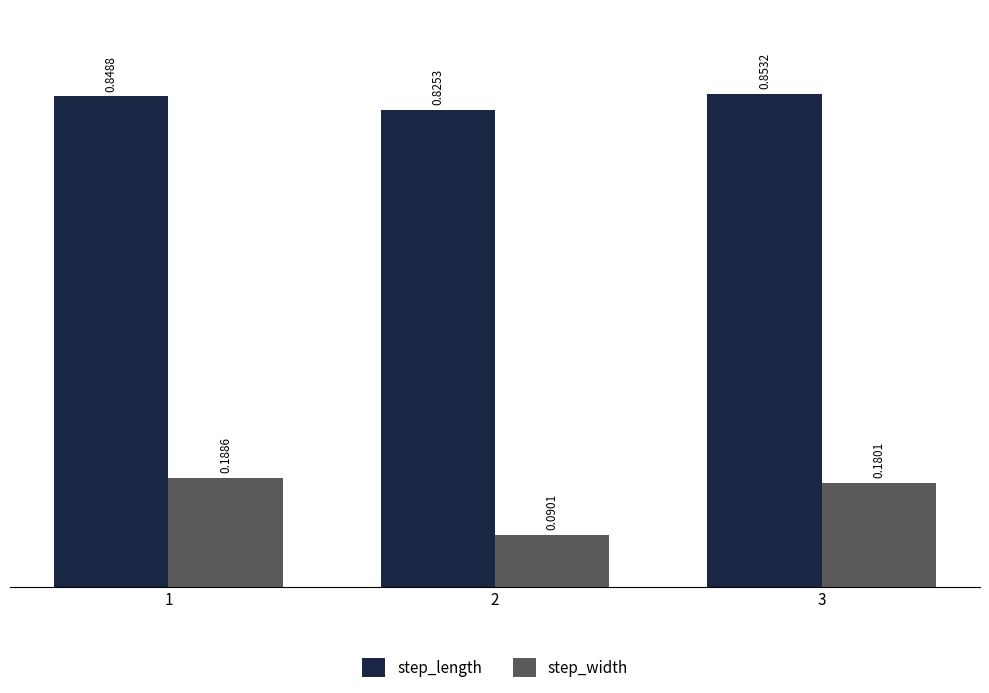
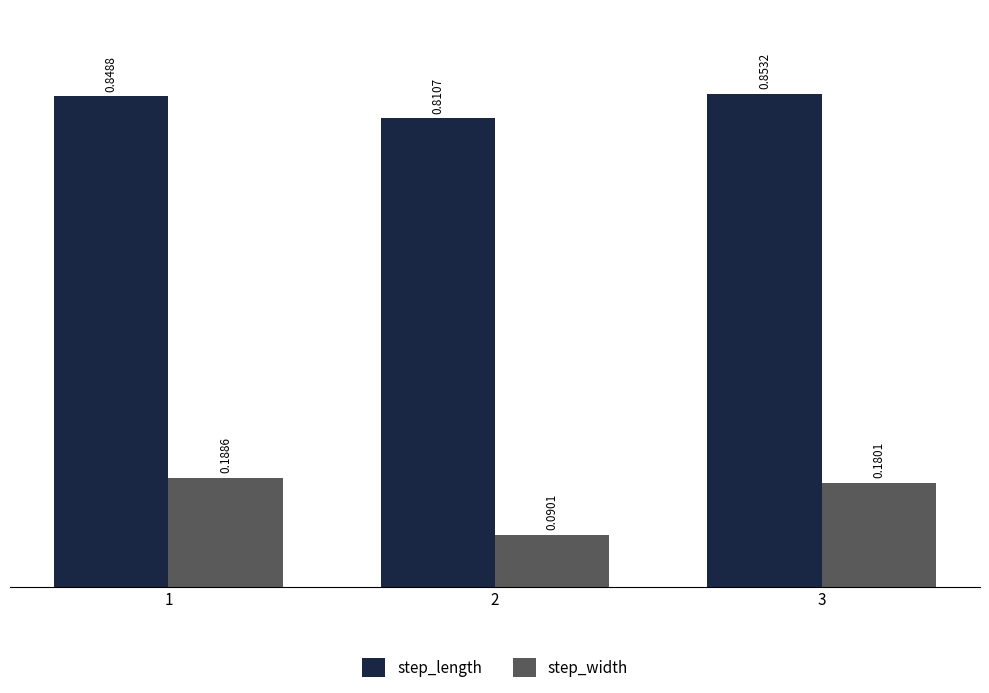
  {
    "step_length": {
      "1": 0.8488,
-     "2": 0.8253,
+     "2": 0.8107,
      "3": 0.8532
    },
    "step_width": {
      "1": 0.1886,
      "2": 0.0901,
      "3": 0.1801
    }
  }
